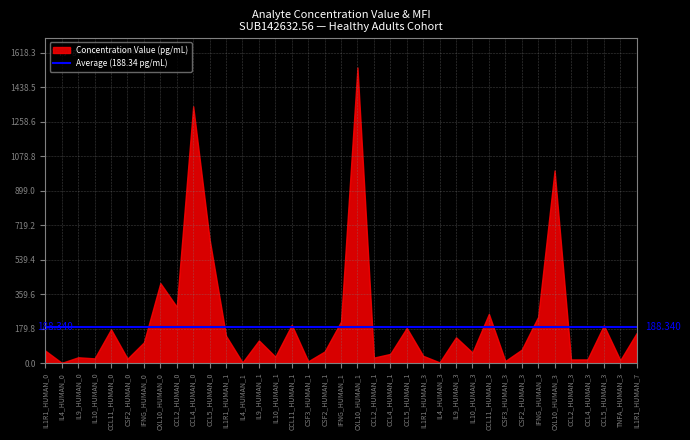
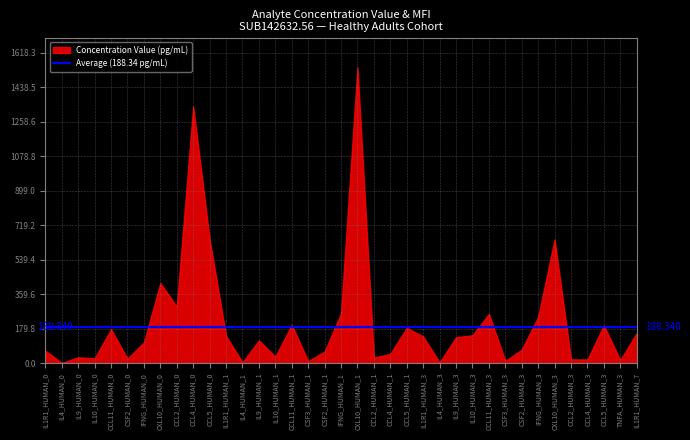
  {
    "Concentration Value (pg/mL)": {
      "IL1R1_HUMAN_0": 60,
      "IL9_HUMAN_0": 30,
      "IL10_HUMAN_0": 20,
      "CSF2_HUMAN_0": 20,
      "IFNG_HUMAN_0": 110,
      "CXL10_HUMAN_0": 420,
      "CCL2_HUMAN_0": 290,
      "CCL4_HUMAN_0": 1340,
      "CCL5_HUMAN_0": 640,
      "IL1R1_HUMAN_1": 140,
      "IL9_HUMAN_1": 120,
      "IL10_HUMAN_1": 30,
      "CSF2_HUMAN_1": 60,
-     "IFNG_HUMAN_1": 220,
+     "IFNG_HUMAN_1": 260,
      "CXL10_HUMAN_1": 1540,
      "CCL2_HUMAN_1": 30,
      "CCL4_HUMAN_1": 50,
-     "IL1R1_HUMAN_3": 40,
+     "IL1R1_HUMAN_3": 140,
      "IL9_HUMAN_3": 130,
-     "IL10_HUMAN_3": 50,
+     "IL10_HUMAN_3": 140,
      "CCL11_HUMAN_3": 260,
      "CSF2_HUMAN_3": 70,
      "IFNG_HUMAN_3": 240,
-     "CXL10_HUMAN_3": 1000,
+     "CXL10_HUMAN_3": 640,
      "CCL2_HUMAN_3": 20,
      "CCL4_HUMAN_3": 20,
      "TNFA_HUMAN_3": 10
    },
    "Average (188.34 pg/mL)": {
      "IL1R1_HUMAN_7": 188.340
    }
  }
